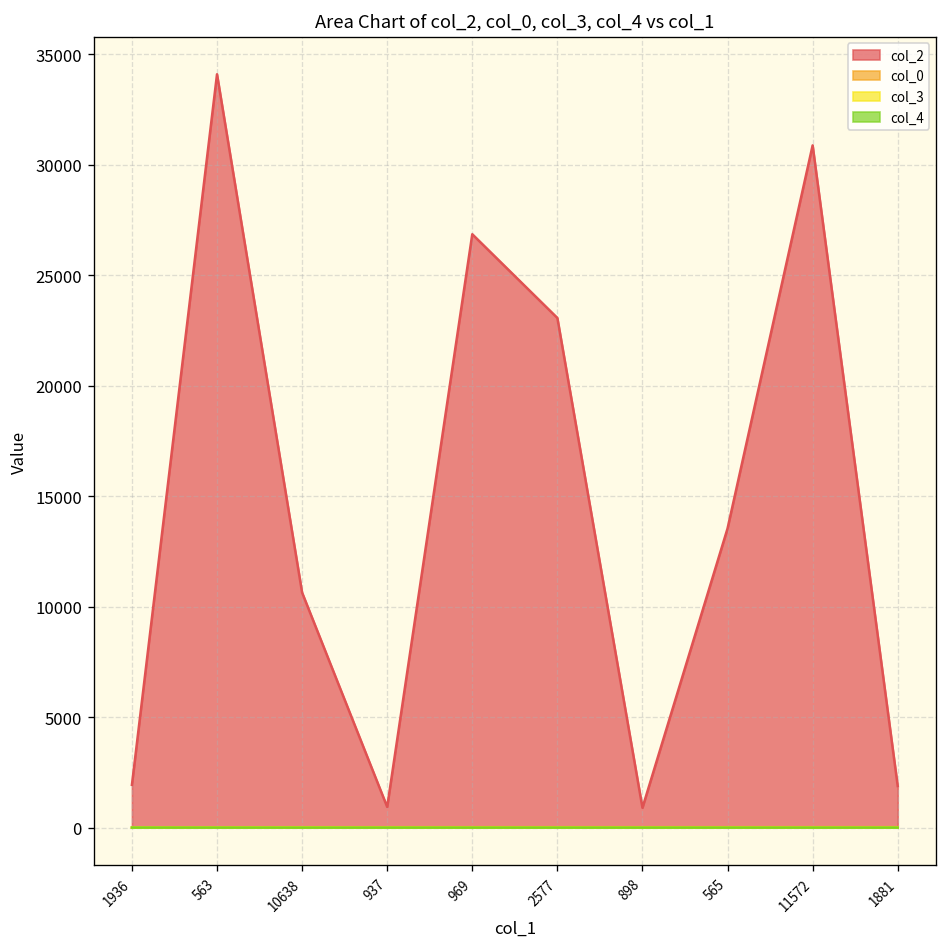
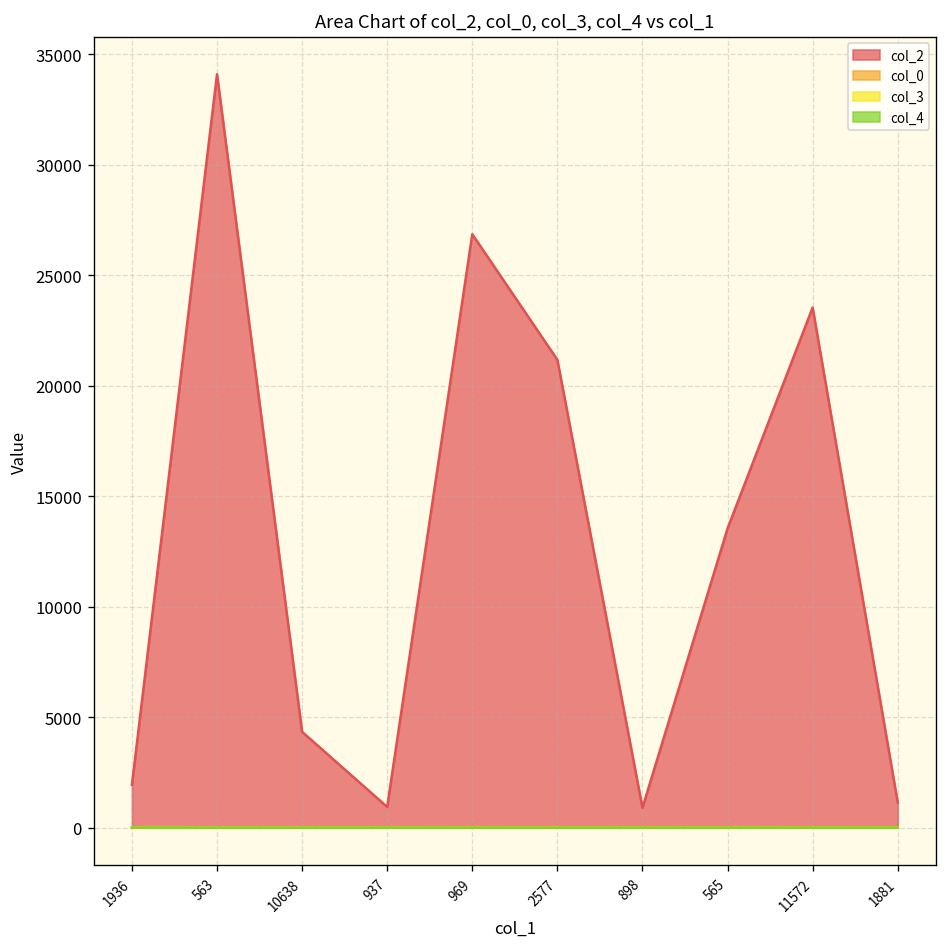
  {
    "col_2": {
      "1936": 1900,
      "563": 34100,
-     "10638": 10600,
+     "10638": 4300,
      "937": 900,
      "969": 26900,
-     "2577": 23100,
+     "2577": 21200,
      "898": 900,
      "565": 13500,
-     "11572": 30900,
-     "1881": 1900
+     "11572": 23500,
+     "1881": 1100
    },
    "col_4": {
      "1936": 0,
      "563": 0,
      "10638": 0,
      "937": 0,
      "969": 0,
      "2577": 0,
      "898": 0,
      "565": 0,
      "11572": 0,
      "1881": 0
    }
  }
